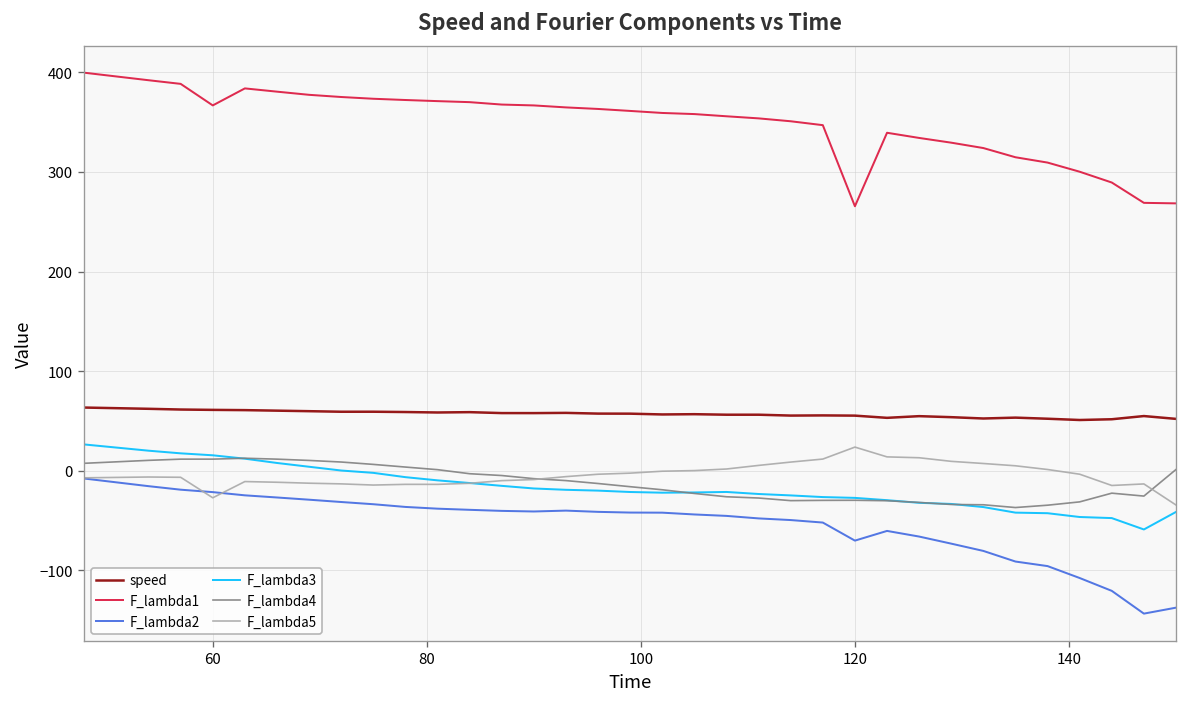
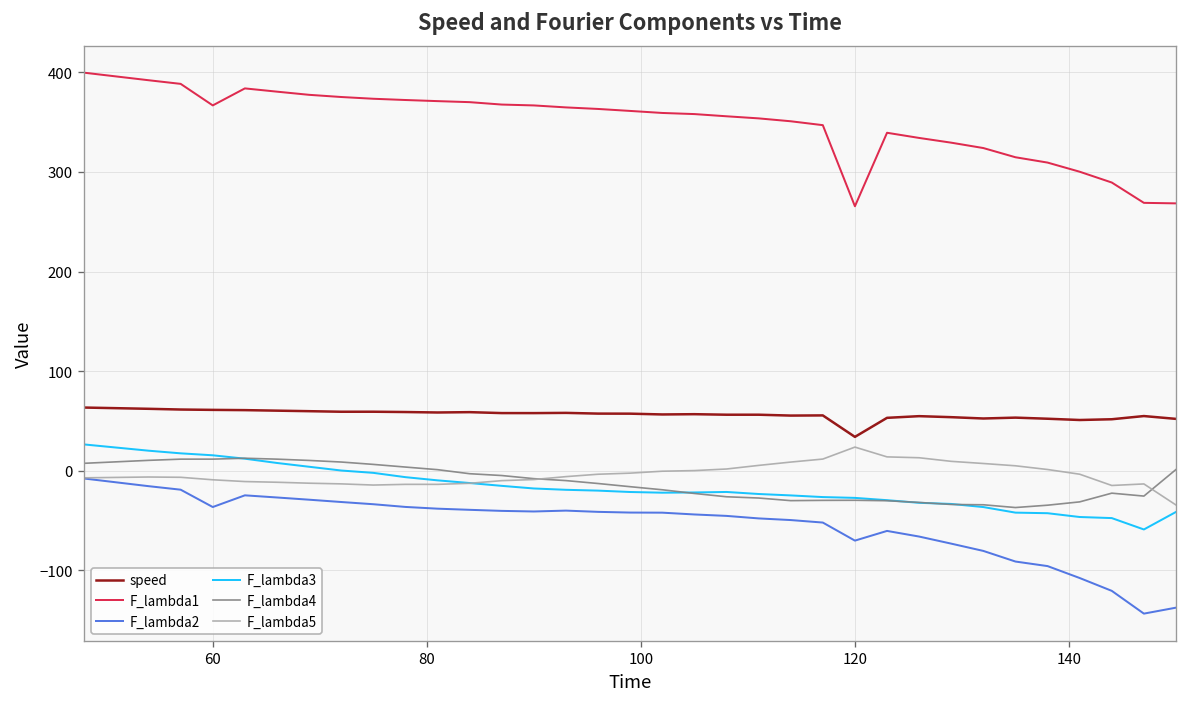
  {
    "speed": {
      "60": 60,
-     "120": 60
+     "120": 30
    },
    "F_lambda1": {
      "60": 370,
      "120": 270
    },
    "F_lambda2": {
-     "60": -20,
+     "60": -40,
      "120": -70
    },
    "F_lambda3": {
      "60": 20
    },
    "F_lambda4": {
      "60": 10
    },
    "F_lambda5": {
-     "60": -30,
+     "60": -10,
      "120": 20
    }
  }
